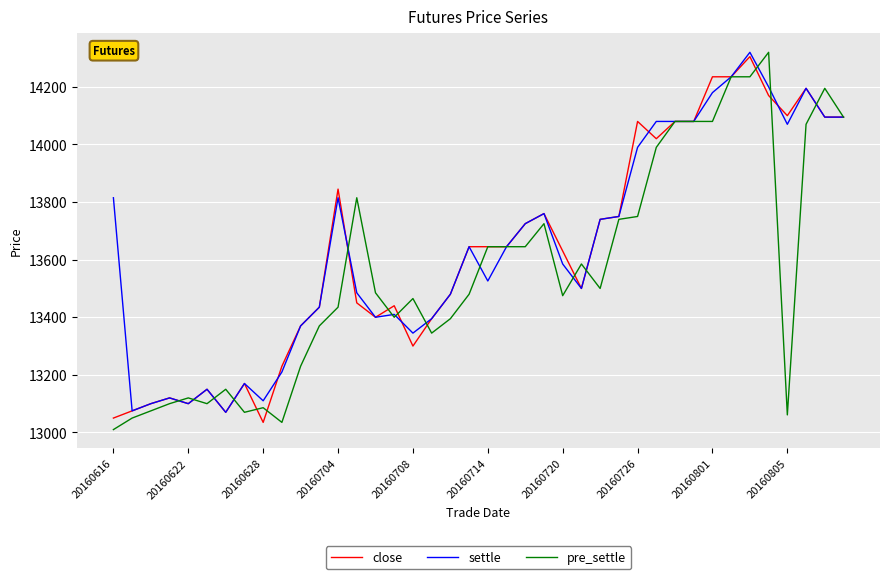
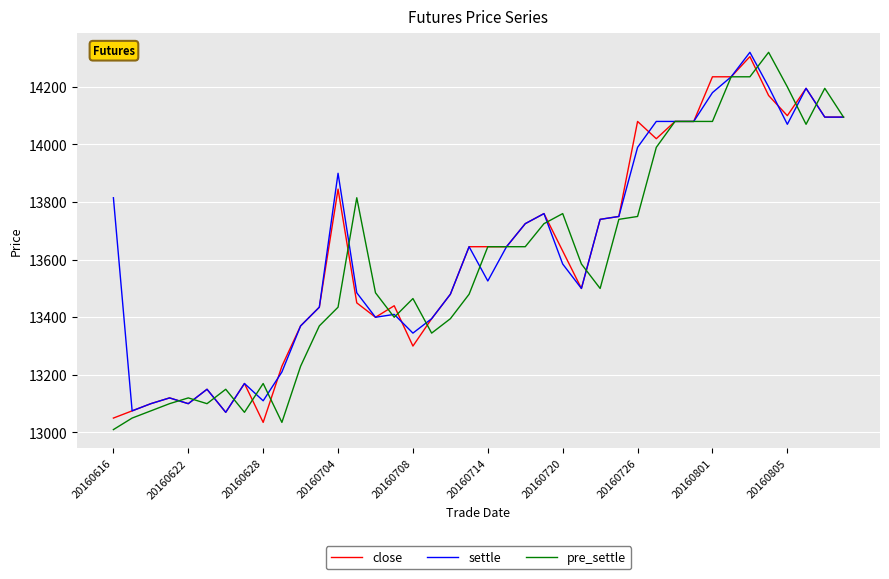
  {
    "close": {
      "20160616": 13050,
      "20160628": 13040,
      "20160704": 13850,
      "20160708": 13300,
      "20160720": 13630,
      "20160726": 14080,
      "20160801": 14240,
      "20160805": 14100
    },
    "settle": {
      "20160616": 13820,
      "20160628": 13110,
-     "20160704": 13820,
+     "20160704": 13900,
      "20160708": 13350,
      "20160714": 13530,
      "20160720": 13590,
      "20160726": 13990,
      "20160801": 14180,
      "20160805": 14070
    },
    "pre_settle": {
      "20160616": 13010,
      "20160622": 13120,
-     "20160628": 13090,
+     "20160628": 13170,
      "20160704": 13440,
      "20160708": 13470,
-     "20160720": 13480,
+     "20160720": 13760,
      "20160726": 13750,
      "20160801": 14080,
-     "20160805": 13060
+     "20160805": 14200
    }
  }
